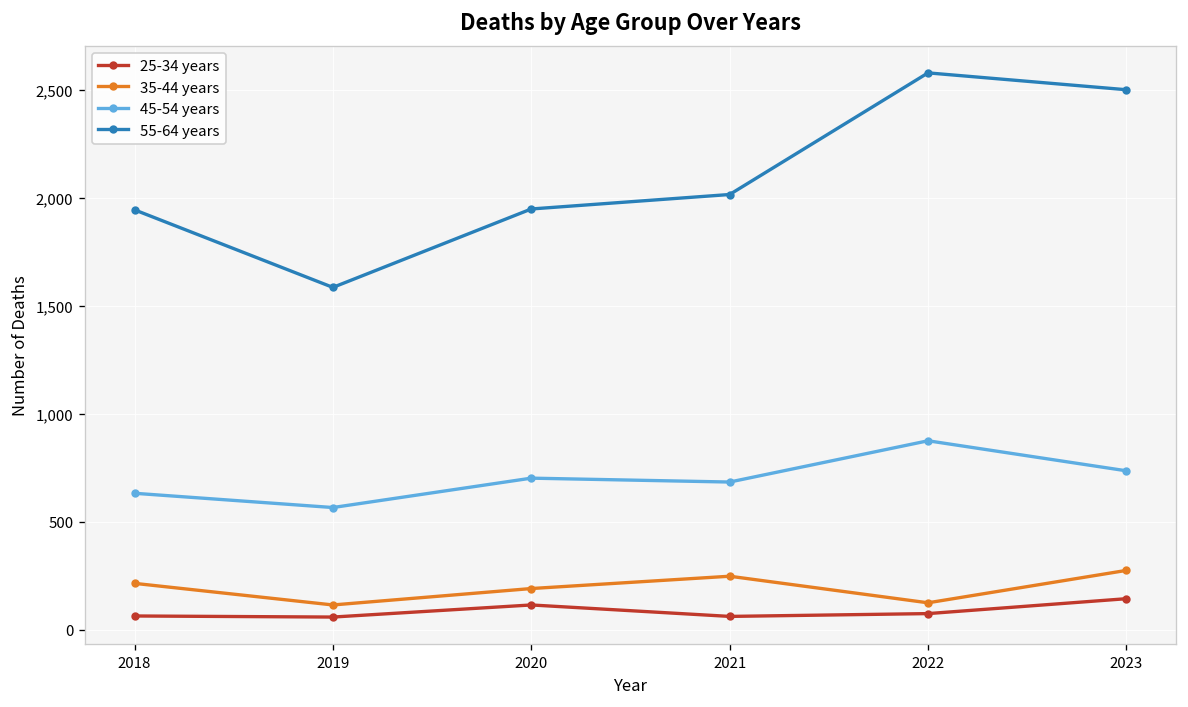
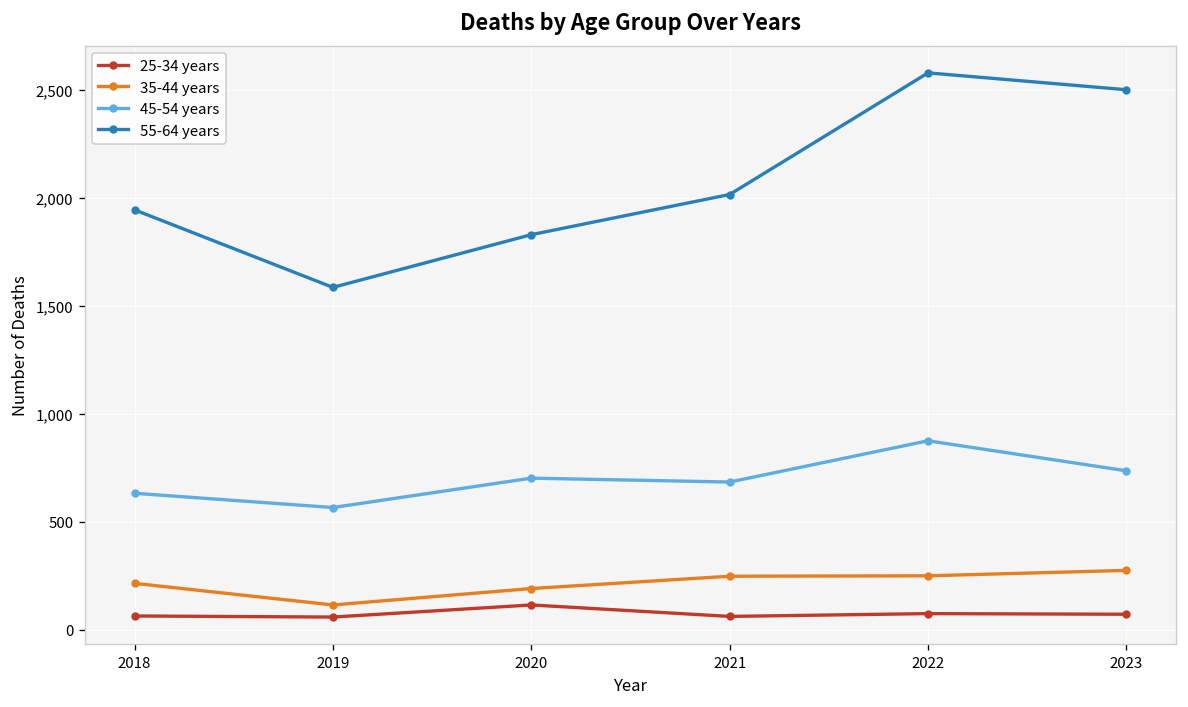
  {
    "25-34 years": {
      "2018": "60",
      "2019": "60",
      "2020": "110",
      "2021": "60",
      "2022": "70",
-     "2023": "140"
+     "2023": "70"
    },
    "35-44 years": {
      "2018": "210",
      "2019": "110",
      "2020": "190",
      "2021": "250",
-     "2022": "120",
+     "2022": "250",
      "2023": "270"
    },
    "45-54 years": {
      "2018": "630",
      "2019": "570",
      "2020": "700",
      "2021": "680",
      "2022": "870",
      "2023": "740"
    },
    "55-64 years": {
      "2018": "1,940",
      "2019": "1,580",
-     "2020": "1,950",
+     "2020": "1,830",
      "2021": "2,010",
      "2022": "2,580",
      "2023": "2,500"
    }
  }
